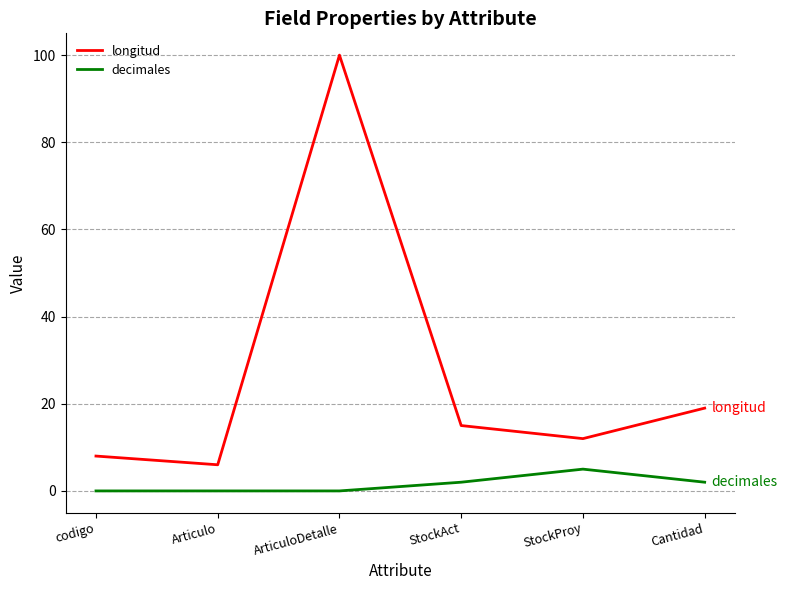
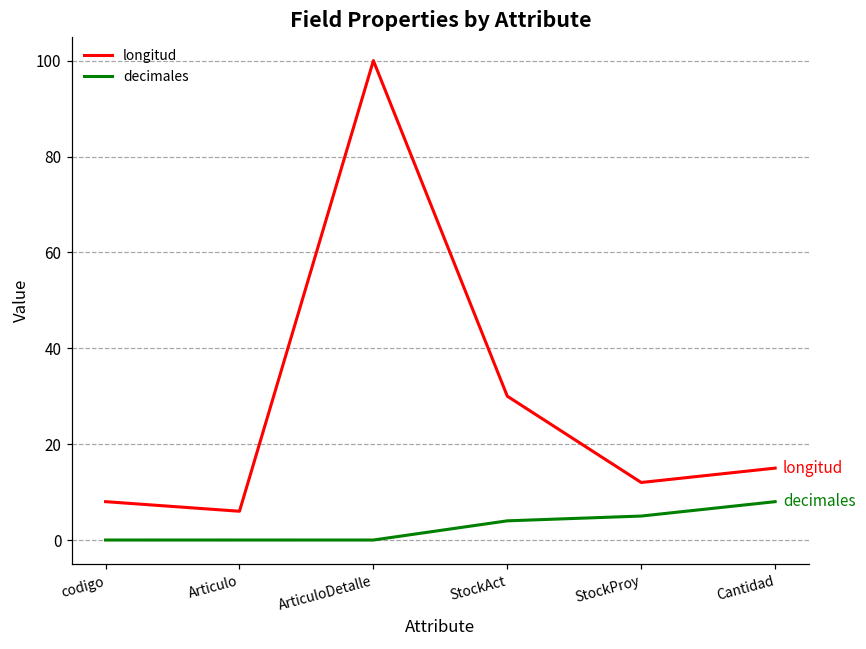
  {
    "longitud": {
      "codigo": 8,
      "Articulo": 6,
      "ArticuloDetalle": 100,
-     "StockAct": 15,
+     "StockAct": 30,
      "StockProy": 12,
-     "Cantidad": 19
+     "Cantidad": 15
    },
    "decimales": {
      "codigo": 0,
      "Articulo": 0,
      "ArticuloDetalle": 0,
-     "StockAct": 2,
+     "StockAct": 4,
      "StockProy": 5,
-     "Cantidad": 2
+     "Cantidad": 8
    }
  }
